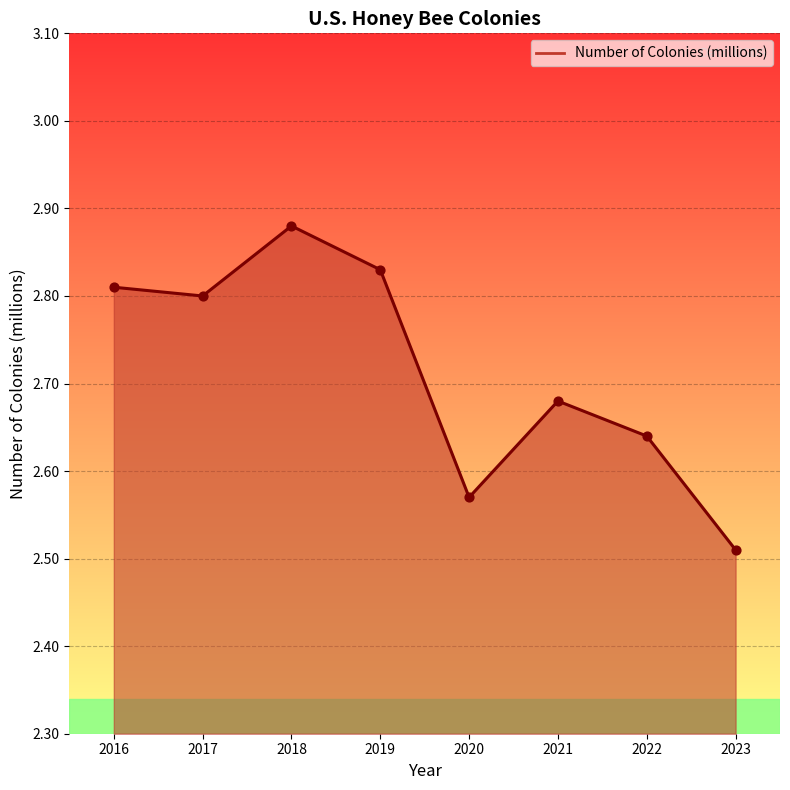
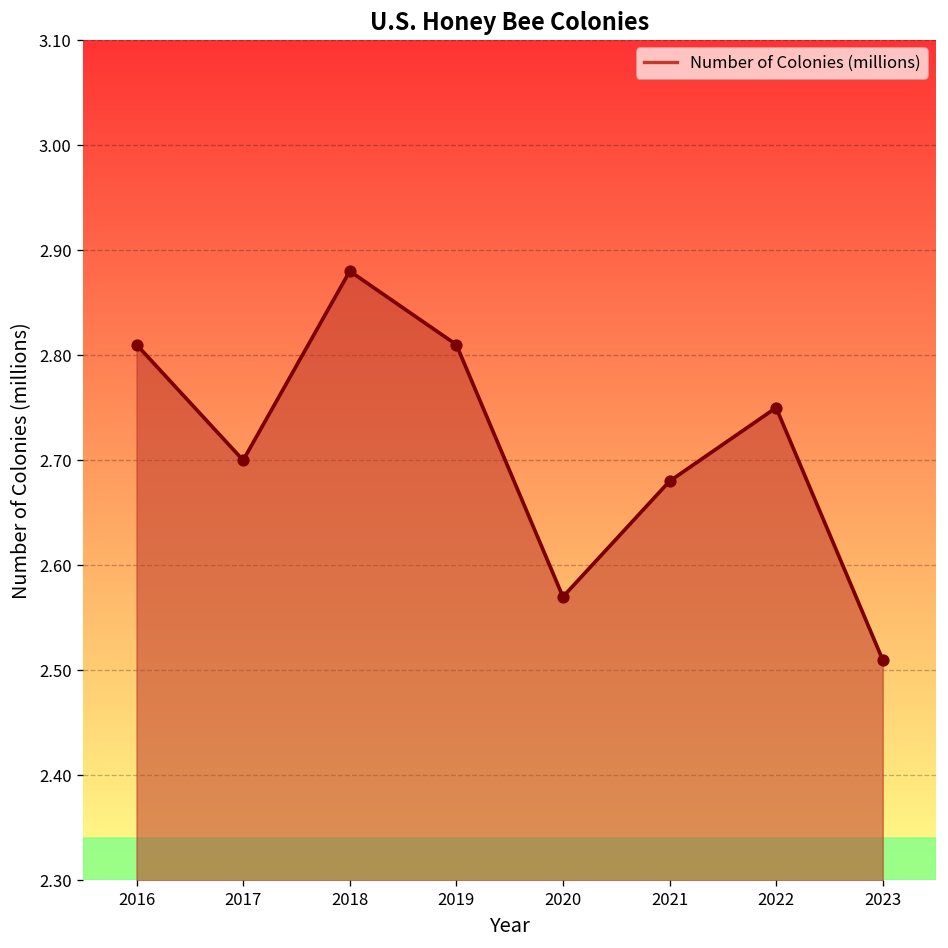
  {
    "2016": 2.81,
-   "2017": 2.8,
+   "2017": 2.7,
    "2018": 2.88,
-   "2019": 2.83,
+   "2019": 2.81,
    "2020": 2.57,
    "2021": 2.68,
-   "2022": 2.64,
+   "2022": 2.75,
    "2023": 2.51
  }
